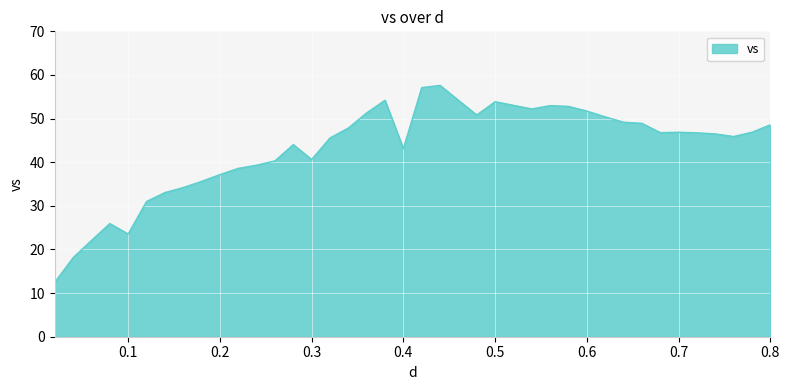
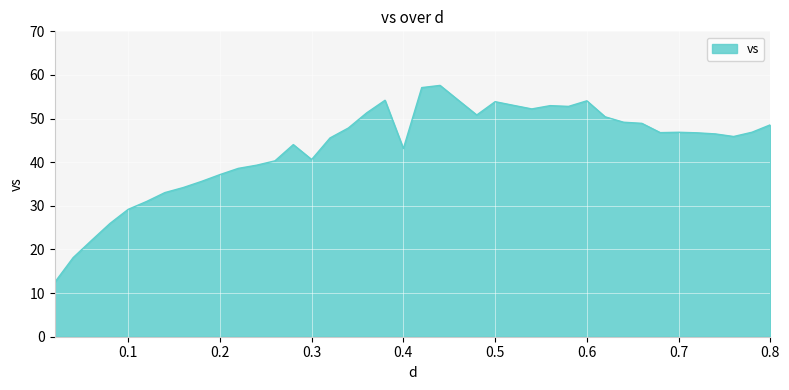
  {
-   "0.1": 24,
+   "0.1": 29,
    "0.2": 37,
    "0.3": 41,
    "0.4": 43,
    "0.5": 54,
-   "0.6": 52,
+   "0.6": 54,
    "0.7": 47,
    "0.8": 49
  }
